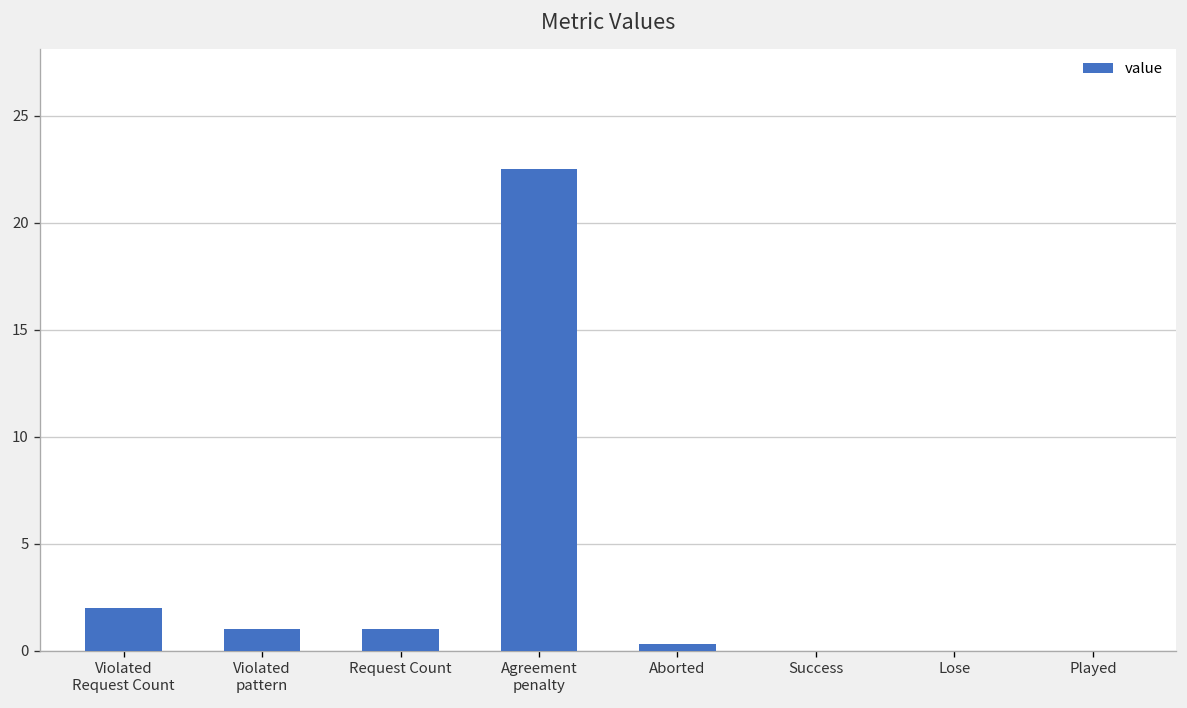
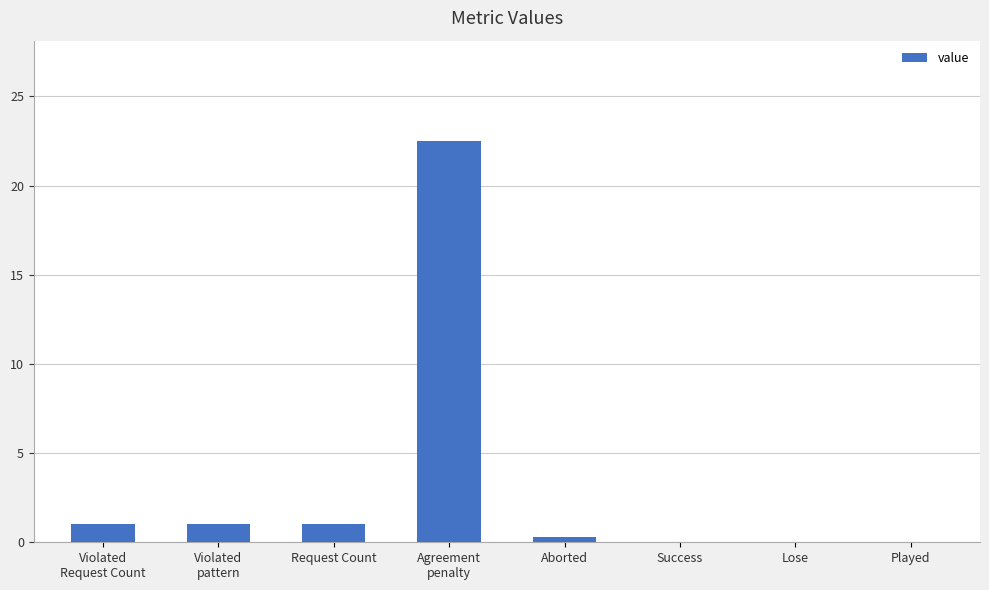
  {
-   "Violated Request Count": 2,
+   "Violated Request Count": 1,
    "Violated pattern": 1,
    "Request Count": 1,
    "Agreement penalty": 22.5,
    "Aborted": 0.3,
    "Success": 0,
    "Lose": 0,
    "Played": 0
  }
